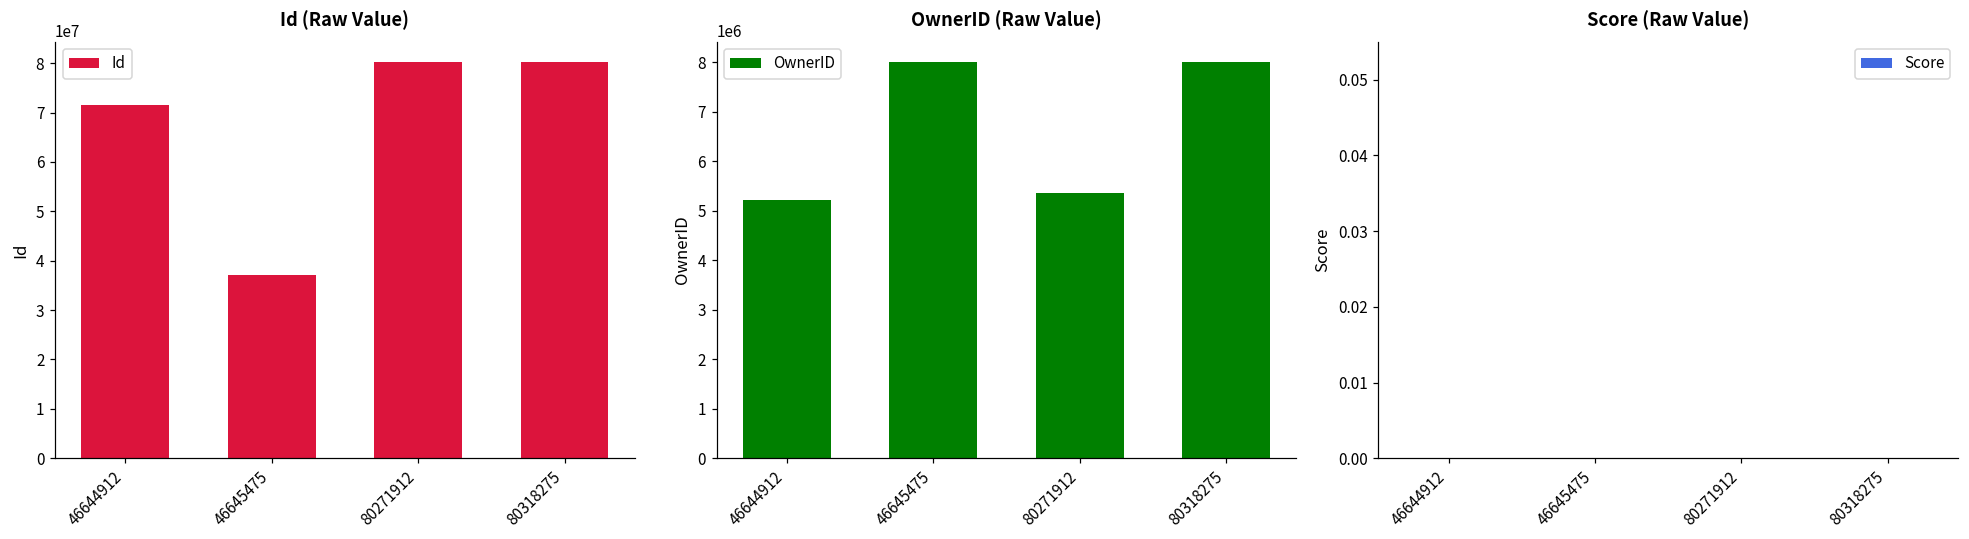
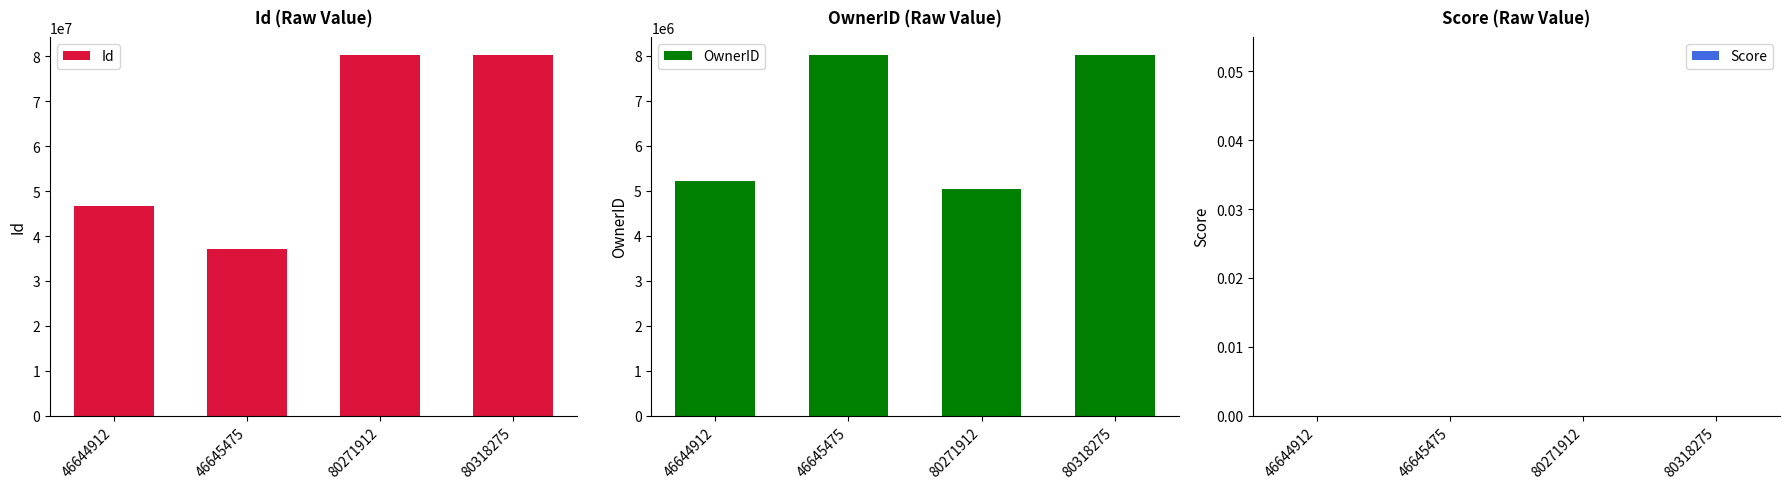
  {
    "Id (Raw Value)": {
-     "46644912": 72000000,
+     "46644912": 47000000,
      "46645475": 37000000,
      "80271912": 80000000,
      "80318275": 80000000
    },
    "OwnerID (Raw Value)": {
      "46644912": 5200000,
      "46645475": 8000000,
-     "80271912": 5400000,
+     "80271912": 5000000,
      "80318275": 8000000
    },
    "Score (Raw Value)": {
      "46644912": 0.000,
      "46645475": 0.000,
      "80271912": 0.000,
      "80318275": 0.000
    }
  }
